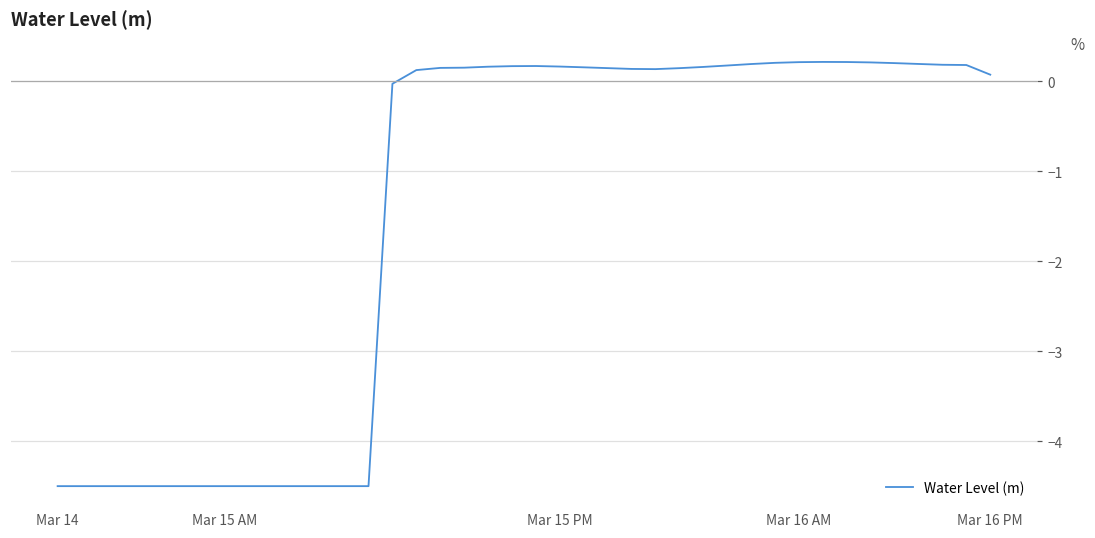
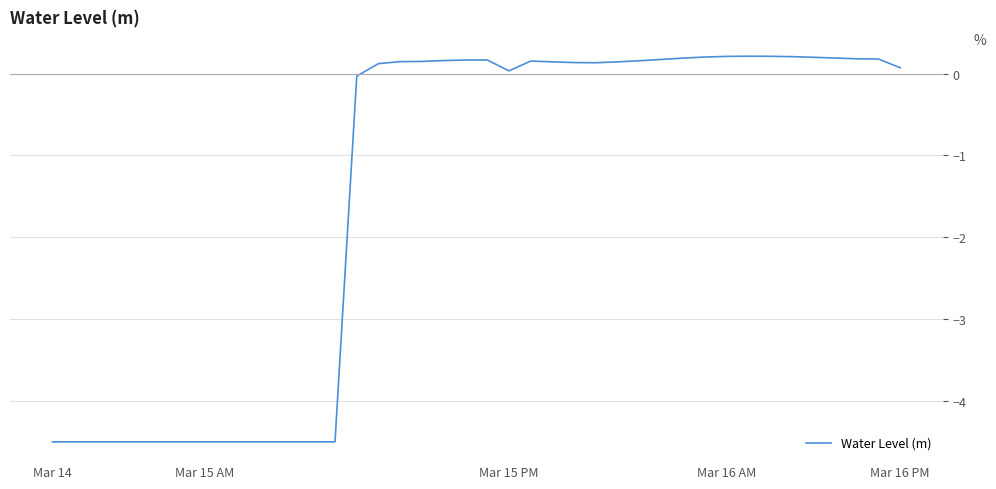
  {
    "Mar 14": -4.5,
    "Mar 15 AM": -4.5,
-   "Mar 15 PM": 0.2,
+   "Mar 15 PM": 0.0,
    "Mar 16 AM": 0.2,
    "Mar 16 PM": 0.1
  }
